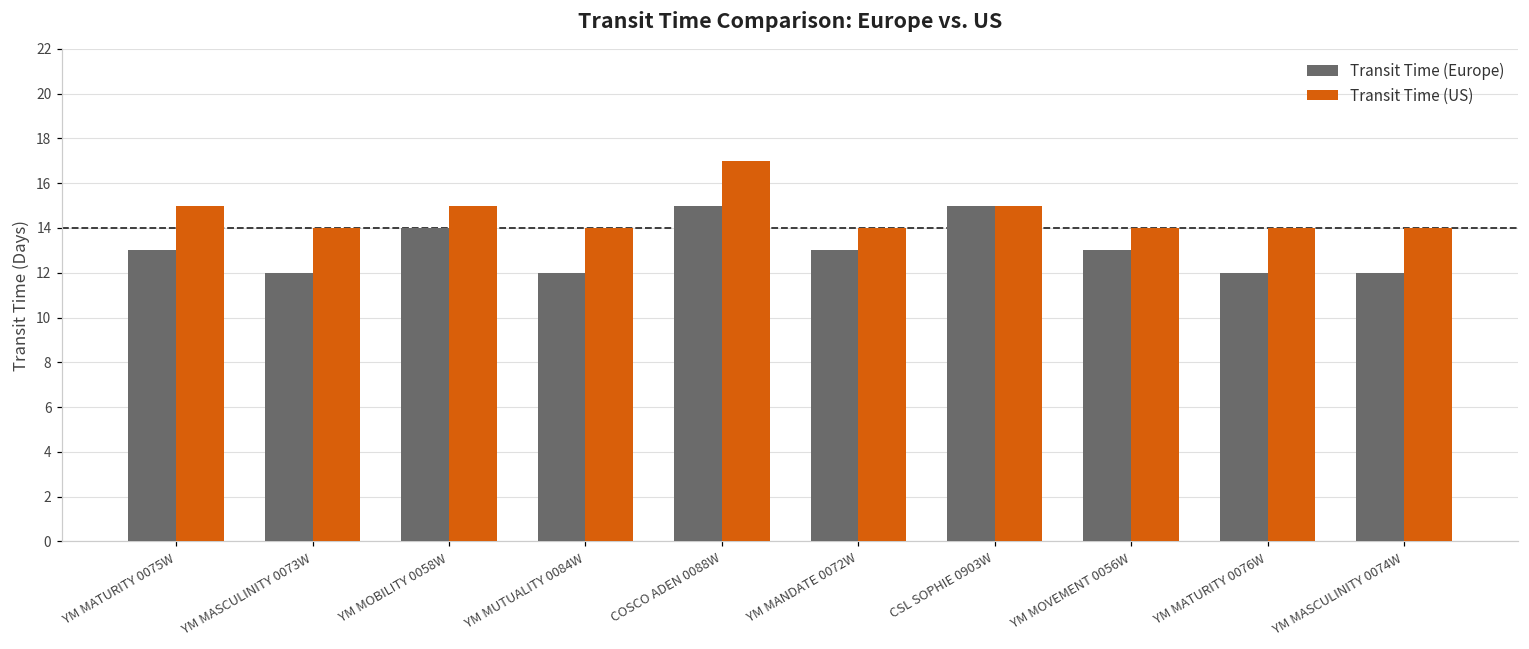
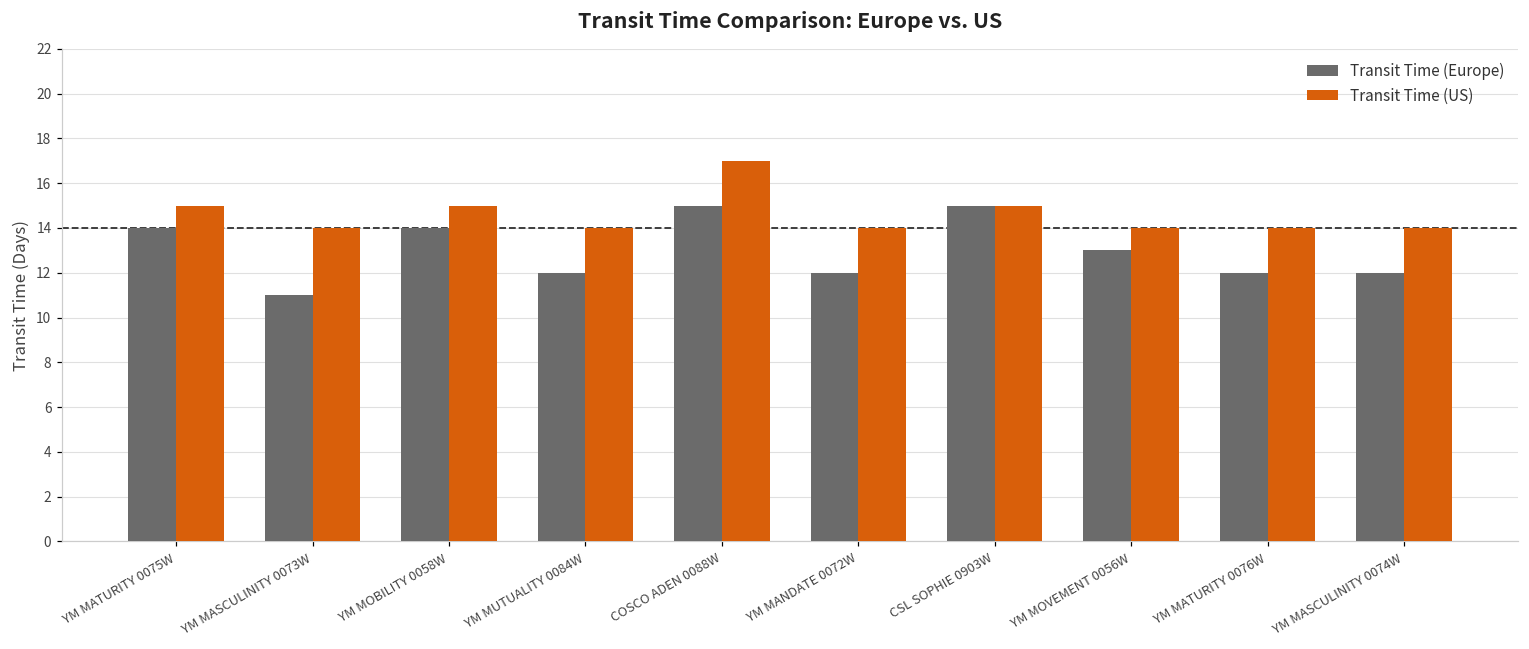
  {
    "Transit Time (Europe)": {
-     "YM MATURITY 0075W": 13,
-     "YM MASCULINITY 0073W": 12,
+     "YM MATURITY 0075W": 14,
+     "YM MASCULINITY 0073W": 11,
      "YM MOBILITY 0058W": 14,
      "YM MUTUALITY 0084W": 12,
      "COSCO ADEN 0088W": 15,
-     "YM MANDATE 0072W": 13,
+     "YM MANDATE 0072W": 12,
      "CSL SOPHIE 0903W": 15,
      "YM MOVEMENT 0056W": 13,
      "YM MATURITY 0076W": 12,
      "YM MASCULINITY 0074W": 12
    },
    "Transit Time (US)": {
      "YM MATURITY 0075W": 15,
      "YM MASCULINITY 0073W": 14,
      "YM MOBILITY 0058W": 15,
      "YM MUTUALITY 0084W": 14,
      "COSCO ADEN 0088W": 17,
      "YM MANDATE 0072W": 14,
      "CSL SOPHIE 0903W": 15,
      "YM MOVEMENT 0056W": 14,
      "YM MATURITY 0076W": 14,
      "YM MASCULINITY 0074W": 14
    }
  }
